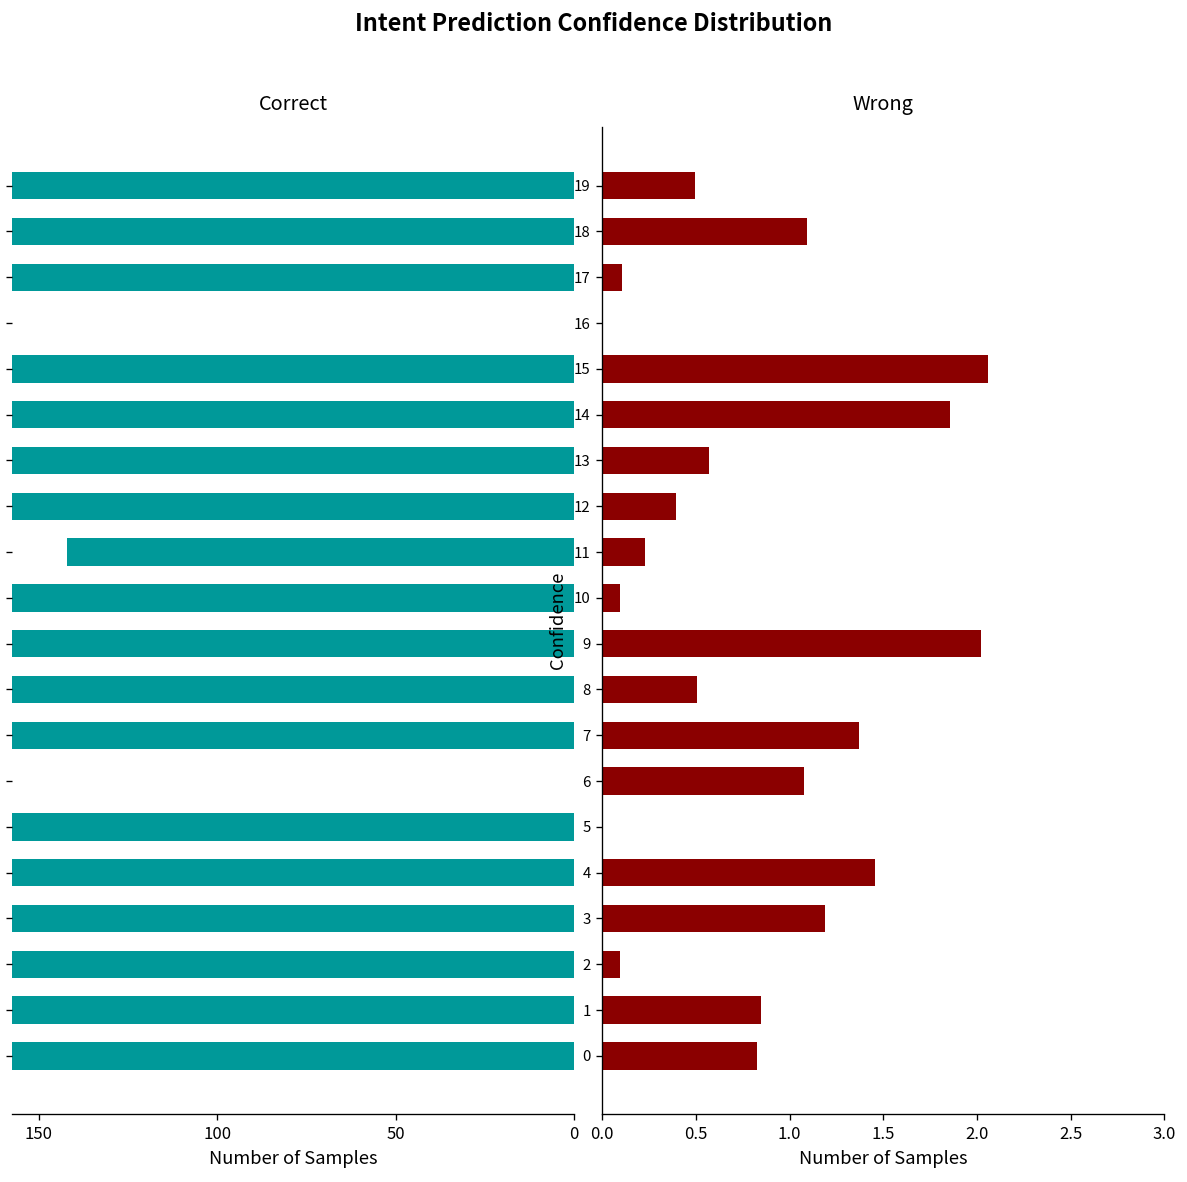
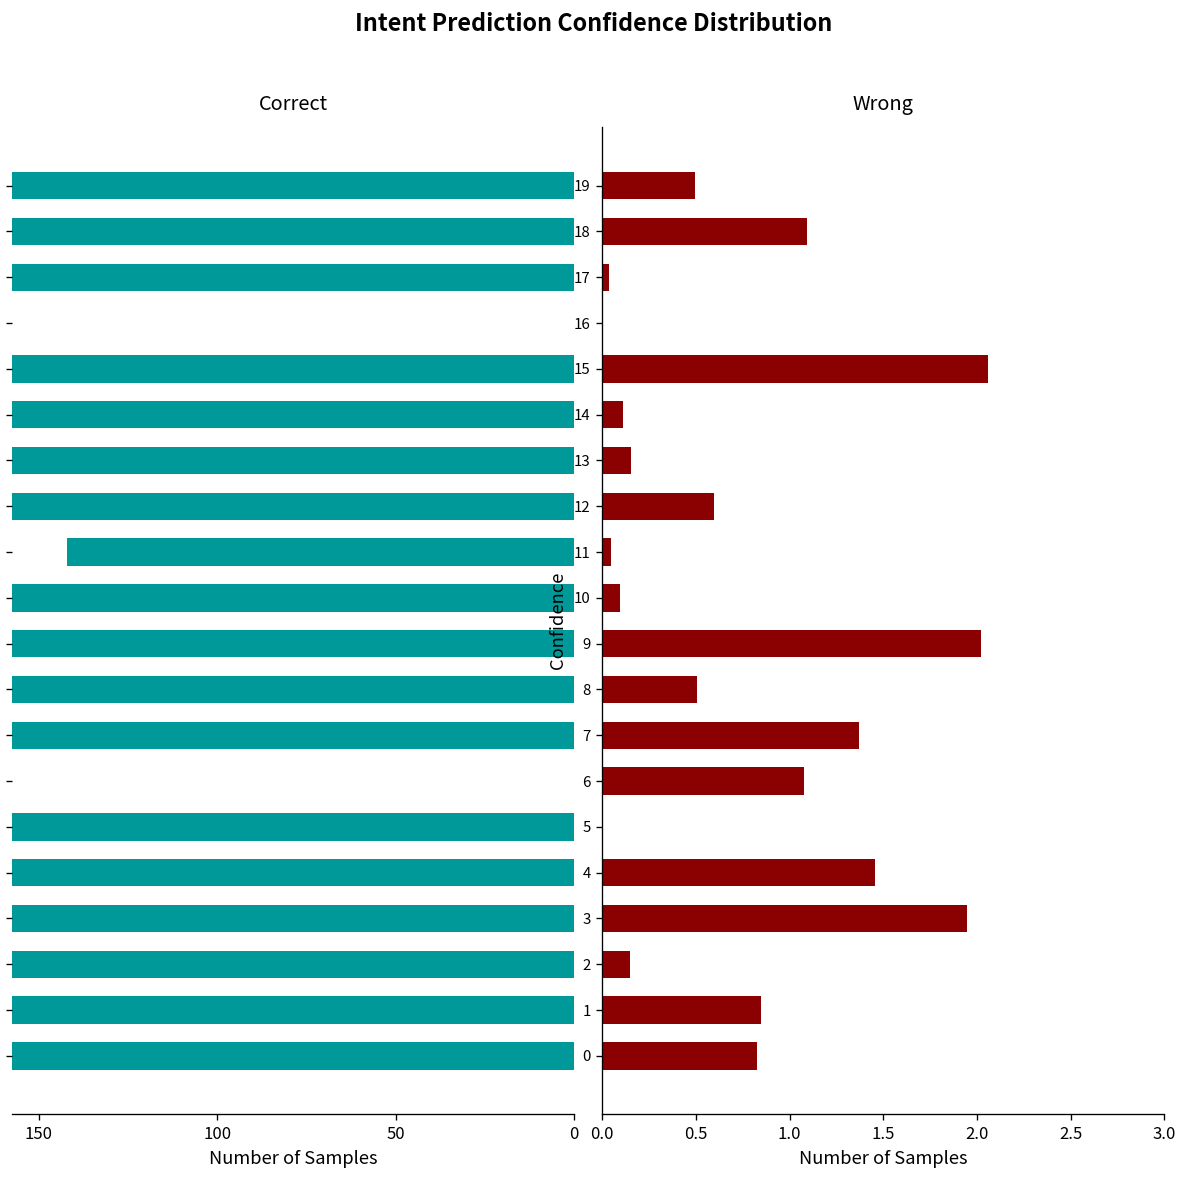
  {
    "Wrong": {
      "19": 0.49,
      "18": 1.09,
-     "17": 0.10,
+     "17": 0.03,
      "16": 0.00,
      "15": 2.06,
-     "14": 1.86,
-     "13": 0.57,
-     "12": 0.39,
-     "11": 0.23,
+     "14": 0.11,
+     "13": 0.15,
+     "12": 0.59,
+     "11": 0.05,
      "10": 0.10,
      "9": 2.02,
      "8": 0.51,
      "7": 1.37,
      "6": 1.08,
      "5": 0.00,
      "4": 1.46,
-     "3": 1.19,
-     "2": 0.09,
+     "3": 1.95,
+     "2": 0.15,
      "1": 0.85,
      "0": 0.83
    }
  }
